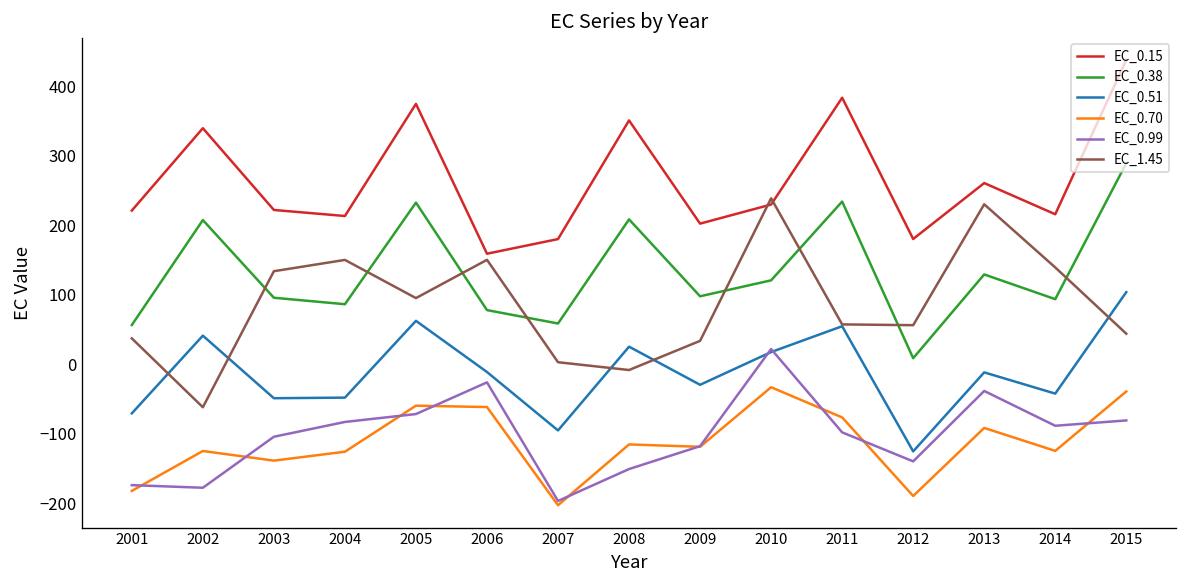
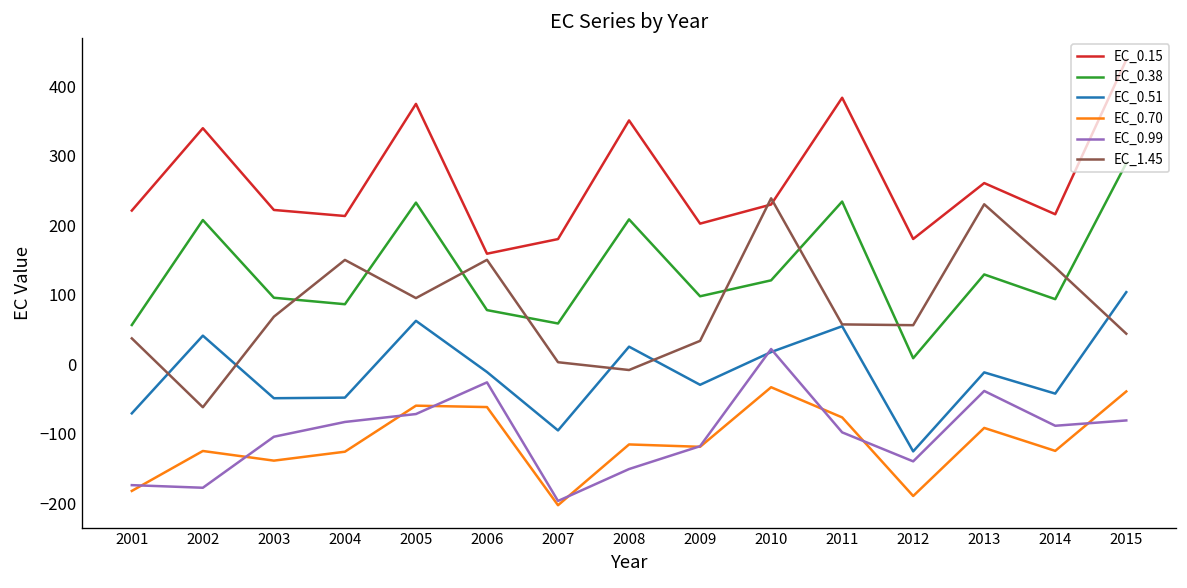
  {
    "EC_0.15": {
      "2001": 220,
      "2002": 340,
      "2003": 220,
      "2004": 210,
      "2005": 370,
      "2006": 160,
      "2007": 180,
      "2008": 350,
      "2009": 200,
      "2010": 230,
      "2011": 380,
      "2012": 180,
      "2013": 260,
      "2014": 220
    },
    "EC_0.38": {
      "2001": 60,
      "2002": 210,
      "2003": 100,
      "2004": 90,
      "2005": 230,
      "2006": 80,
      "2007": 60,
      "2008": 210,
      "2009": 100,
      "2010": 120,
      "2011": 230,
      "2012": 10,
      "2013": 130,
      "2014": 90,
      "2015": 290
    },
    "EC_0.51": {
      "2001": -70,
      "2002": 40,
      "2003": -50,
      "2004": -50,
      "2005": 60,
      "2006": -10,
      "2007": -100,
      "2008": 30,
      "2009": -30,
      "2012": -130,
      "2013": -10,
      "2014": -40,
      "2015": 100
    },
    "EC_0.70": {
      "2001": -180,
      "2002": -120,
      "2003": -140,
      "2004": -130,
      "2005": -60,
      "2006": -60,
      "2007": -200,
      "2008": -120,
      "2010": -30,
      "2011": -80,
      "2012": -190,
      "2013": -90,
      "2014": -120,
      "2015": -40
    },
    "EC_0.99": {
      "2001": -170,
      "2002": -180,
      "2003": -100,
      "2004": -80,
      "2005": -70,
      "2006": -30,
      "2007": -200,
      "2008": -150,
      "2011": -100,
      "2012": -140,
      "2013": -40,
      "2014": -90,
      "2015": -80
    },
    "EC_1.45": {
      "2001": 40,
      "2002": -60,
-     "2003": 130,
+     "2003": 70,
      "2004": 150,
      "2005": 100,
      "2006": 150,
      "2007": 0,
      "2008": -10,
      "2009": 30,
      "2010": 240,
      "2012": 60,
      "2013": 230,
      "2014": 140,
      "2015": 40
    }
  }
